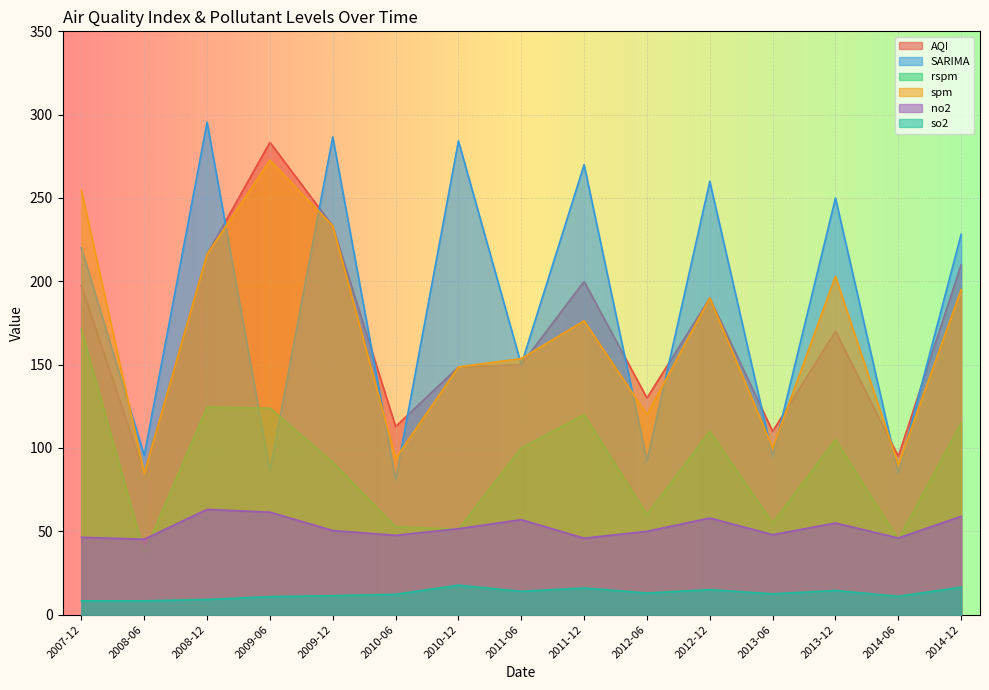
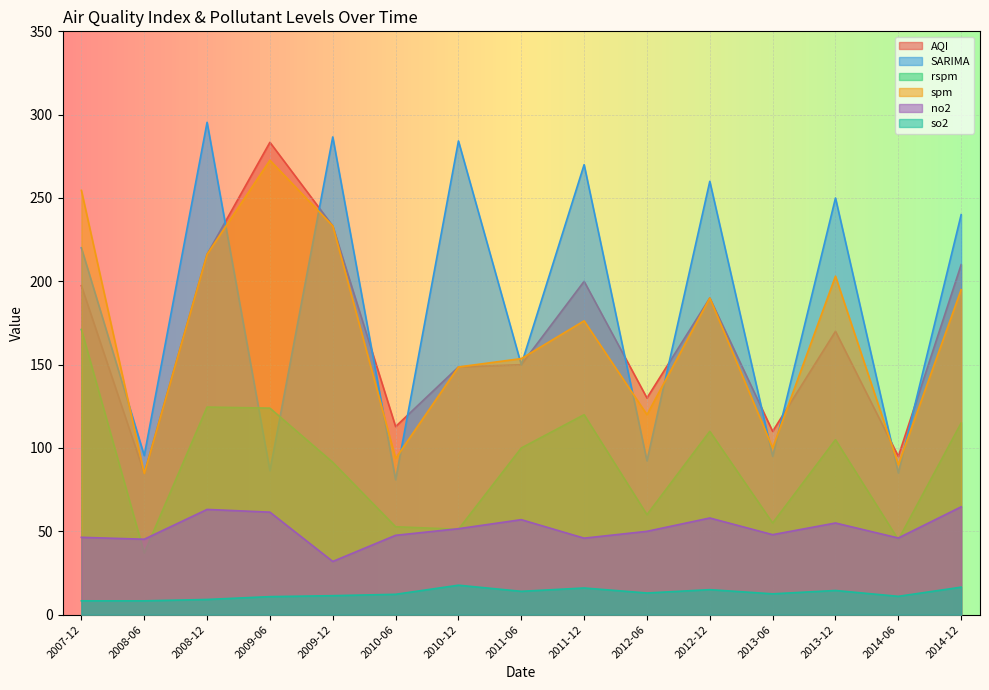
  {
    "AQI": {
      "2007-12": 197,
      "2009-06": 283,
      "2010-06": 113,
      "2011-12": 200,
      "2012-06": 130,
      "2013-06": 110,
      "2013-12": 170,
      "2014-06": 95,
      "2014-12": 210
    },
    "SARIMA": {
      "2007-12": 220,
      "2008-06": 96,
      "2008-12": 295,
      "2009-06": 86,
      "2009-12": 287,
      "2010-06": 81,
      "2010-12": 284,
      "2011-12": 270,
      "2012-06": 92,
      "2012-12": 260,
      "2013-06": 95,
      "2013-12": 250,
      "2014-06": 85,
-     "2014-12": 228
+     "2014-12": 240
    },
    "spm": {
      "2007-12": 255,
      "2009-06": 273,
      "2010-06": 94,
      "2011-06": 154,
      "2011-12": 176,
      "2012-06": 120,
      "2013-06": 100,
      "2013-12": 203,
      "2014-06": 90,
      "2014-12": 195
    },
    "no2": {
      "2007-12": 46,
      "2008-06": 45,
      "2008-12": 63,
      "2009-06": 62,
-     "2009-12": 50,
+     "2009-12": 32,
      "2010-06": 48,
      "2011-06": 57,
      "2011-12": 46,
      "2012-06": 50,
      "2012-12": 58,
      "2013-06": 48,
      "2013-12": 55,
-     "2014-12": 59
+     "2014-12": 65
    }
  }
